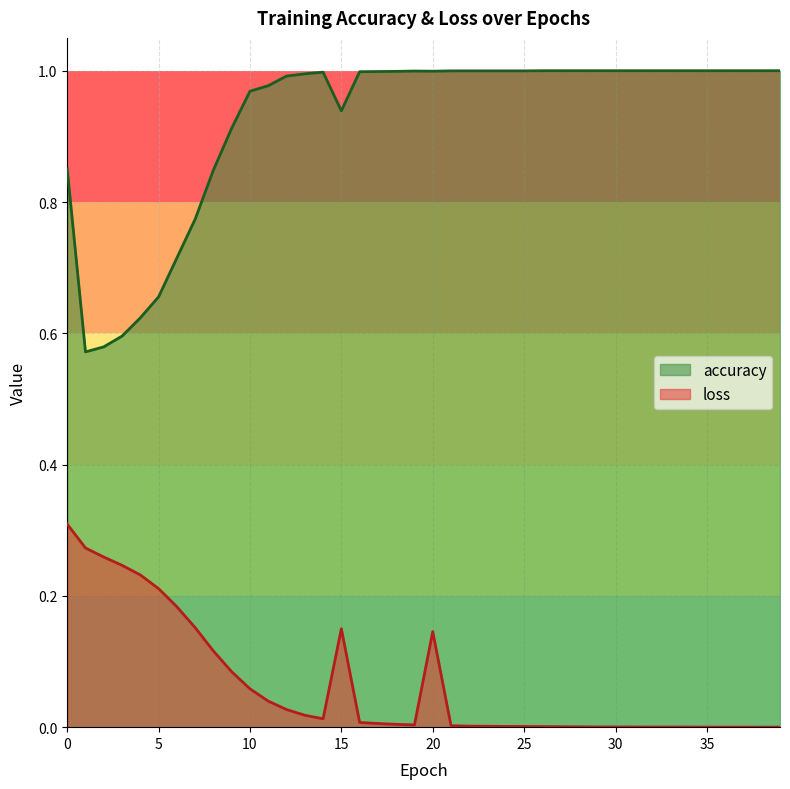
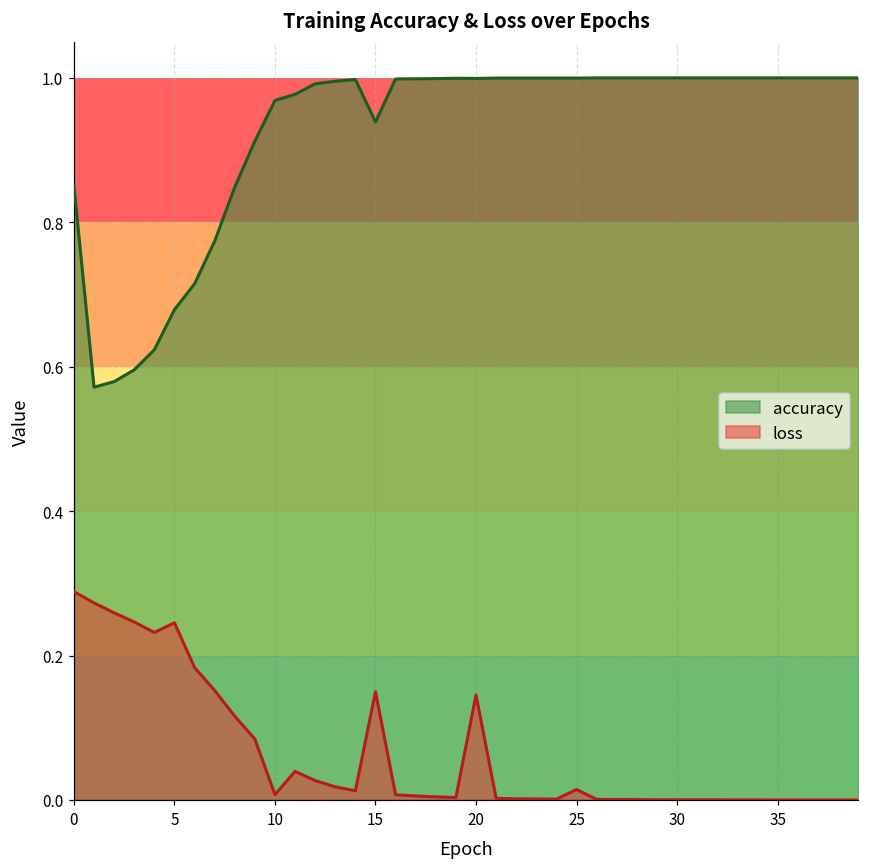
  {
    "accuracy": {
      "0": 0.85,
-     "5": 0.66,
+     "5": 0.68,
      "10": 0.97,
      "15": 0.94,
      "20": 1.00,
      "25": 1.00,
      "30": 1.00,
      "35": 1.00
    },
    "loss": {
-     "0": 0.31,
-     "5": 0.21,
-     "10": 0.06,
+     "0": 0.29,
+     "5": 0.25,
+     "10": 0.01,
      "15": 0.15,
      "20": 0.15,
-     "25": 0.00,
+     "25": 0.01,
      "30": 0.00,
      "35": 0.00
    }
  }
